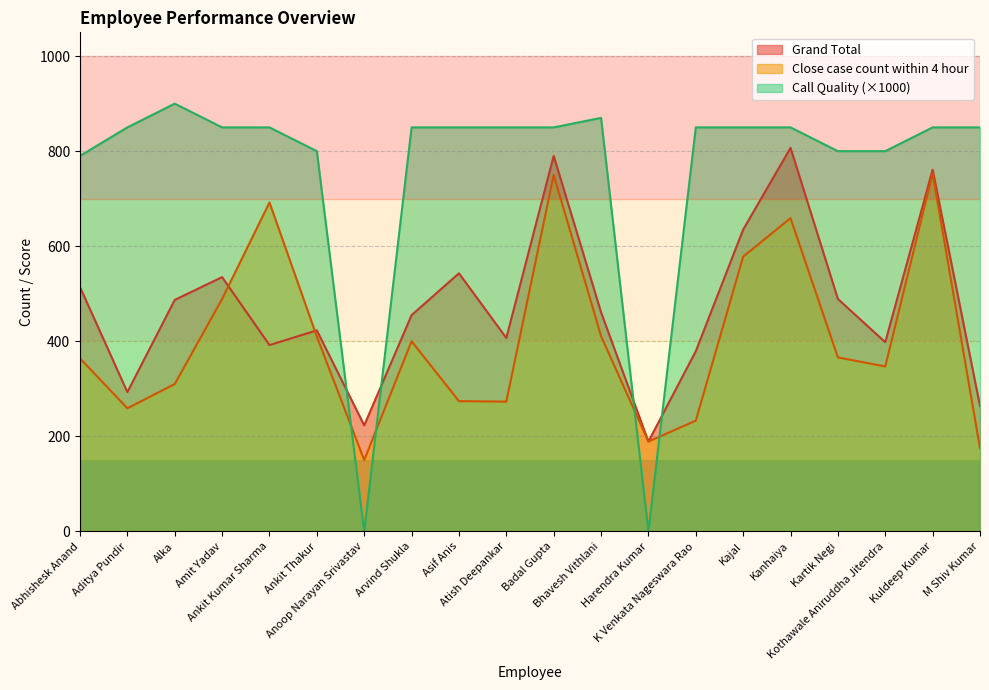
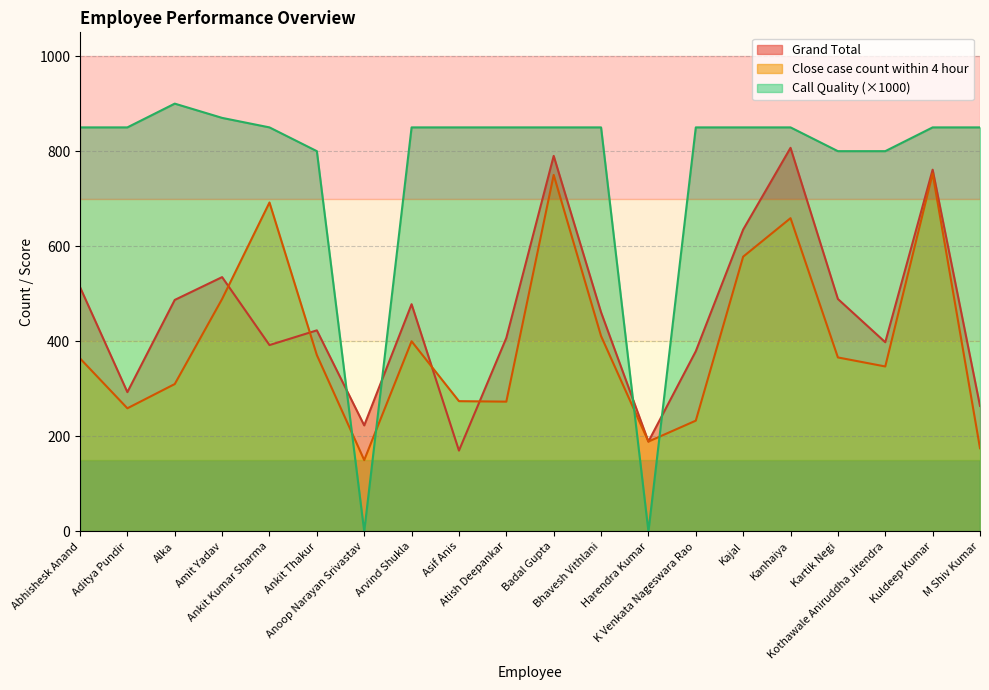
  {
    "Grand Total": {
      "Abhishesk Anand": 510,
      "Aditya Pundir": 290,
      "Alka": 490,
      "Amit Yadav": 540,
      "Ankit Kumar Sharma": 390,
      "Ankit Thakur": 420,
      "Anoop Narayan Srivastav": 220,
-     "Arvind Shukla": 460,
-     "Asif Anis": 540,
+     "Arvind Shukla": 480,
+     "Asif Anis": 170,
      "Atish Deepankar": 410,
      "Badal Gupta": 790,
      "Bhavesh Vithlani": 460,
      "K Venkata Nageswara Rao": 380,
      "Kajal": 640,
      "Kanhaiya": 810,
      "Kartik Negi": 490,
      "Kothawale Aniruddha Jitendra": 400,
      "Kuldeep Kumar": 760,
      "M Shiv Kumar": 260
    },
    "Close case count within 4 hour": {
      "Abhishesk Anand": 360,
      "Aditya Pundir": 260,
      "Alka": 310,
      "Amit Yadav": 490,
      "Ankit Kumar Sharma": 690,
-     "Ankit Thakur": 410,
+     "Ankit Thakur": 370,
      "Anoop Narayan Srivastav": 150,
      "Arvind Shukla": 400,
      "Asif Anis": 270,
      "Atish Deepankar": 270,
      "Badal Gupta": 750,
      "Bhavesh Vithlani": 410,
      "K Venkata Nageswara Rao": 230,
      "Kajal": 580,
      "Kanhaiya": 660,
      "Kartik Negi": 370,
      "Kothawale Aniruddha Jitendra": 350,
      "Kuldeep Kumar": 750,
      "M Shiv Kumar": 180
    },
    "Call Quality (×1000)": {
-     "Abhishesk Anand": 790,
+     "Abhishesk Anand": 850,
      "Aditya Pundir": 850,
      "Alka": 900,
-     "Amit Yadav": 850,
+     "Amit Yadav": 870,
      "Ankit Kumar Sharma": 850,
      "Ankit Thakur": 800,
      "Anoop Narayan Srivastav": 0,
      "Arvind Shukla": 850,
      "Asif Anis": 850,
      "Atish Deepankar": 850,
      "Badal Gupta": 850,
-     "Bhavesh Vithlani": 870,
+     "Bhavesh Vithlani": 850,
      "Harendra Kumar": 0,
      "K Venkata Nageswara Rao": 850,
      "Kajal": 850,
      "Kanhaiya": 850,
      "Kartik Negi": 800,
      "Kothawale Aniruddha Jitendra": 800,
      "Kuldeep Kumar": 850,
      "M Shiv Kumar": 850
    }
  }
